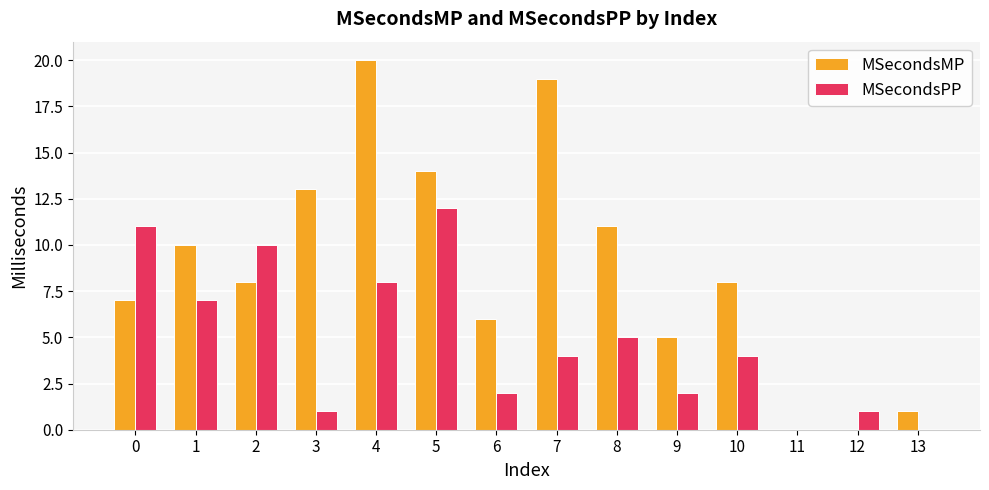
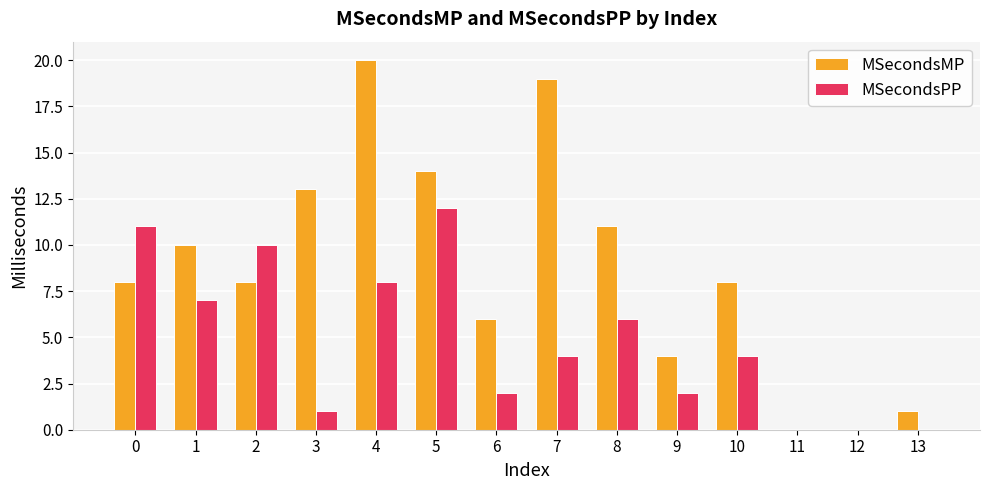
  {
    "MSecondsMP": {
-     "0": 7,
+     "0": 8,
      "1": 10,
      "2": 8,
      "3": 13,
      "4": 20,
      "5": 14,
      "6": 6,
      "7": 19,
      "8": 11,
-     "9": 5,
+     "9": 4,
      "10": 8,
      "11": 0,
      "12": 0,
      "13": 1
    },
    "MSecondsPP": {
      "0": 11,
      "1": 7,
      "2": 10,
      "3": 1,
      "4": 8,
      "5": 12,
      "6": 2,
      "7": 4,
-     "8": 5,
+     "8": 6,
      "9": 2,
      "10": 4,
      "11": 0,
-     "12": 1,
+     "12": 0,
      "13": 0
    }
  }
